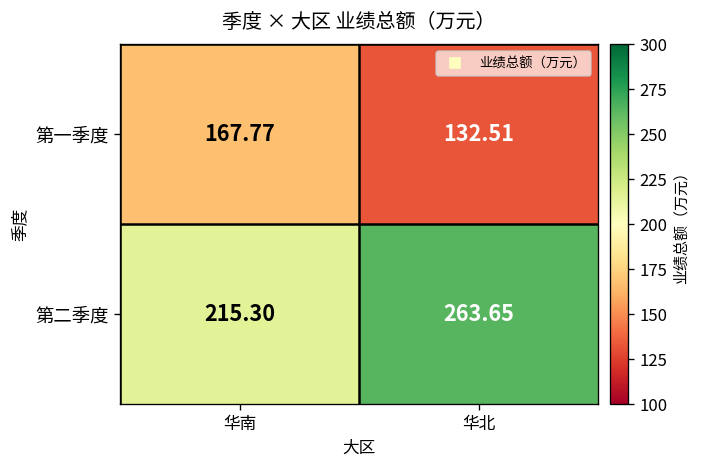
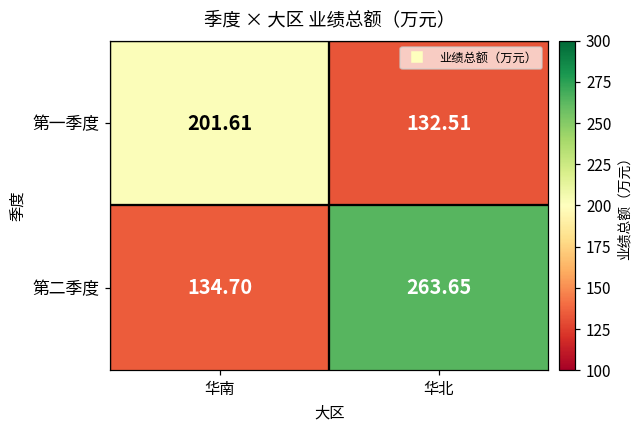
  {
    "第一季度": {
-     "华南": 167.77,
+     "华南": 201.61,
      "华北": 132.51
    },
    "第二季度": {
-     "华南": 215.30,
+     "华南": 134.70,
      "华北": 263.65
    }
  }
